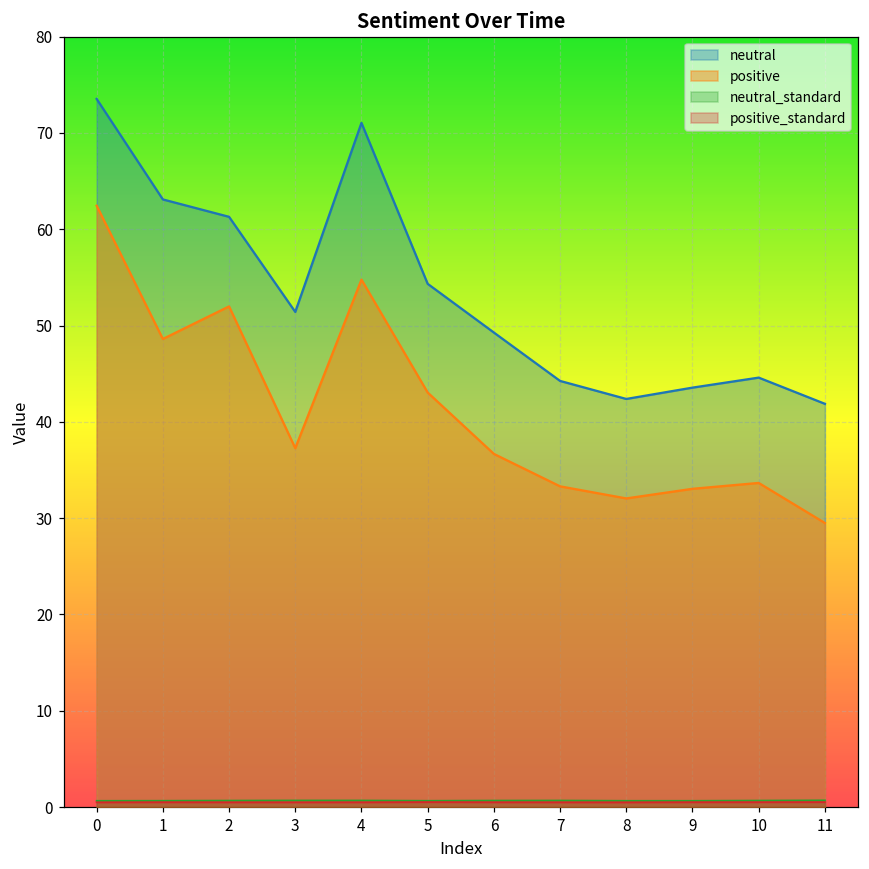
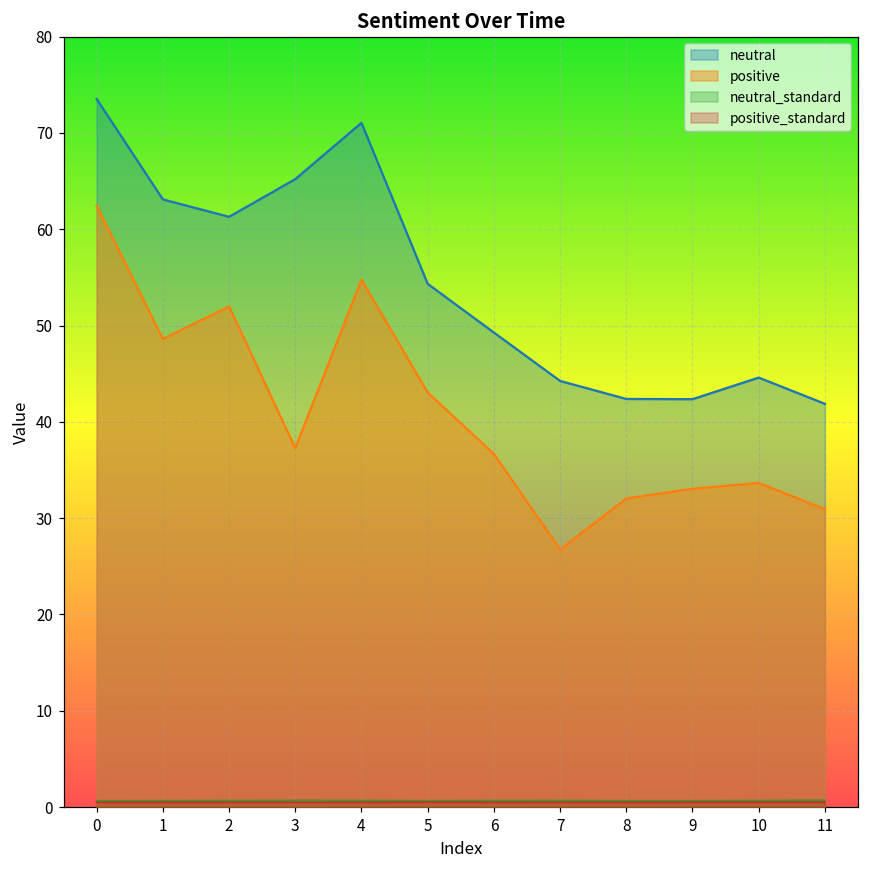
  {
    "neutral": {
      "0": 74,
      "1": 63,
      "2": 61,
-     "3": 51,
+     "3": 65,
      "4": 71,
      "5": 54,
      "6": 49,
      "7": 44,
      "8": 42,
-     "9": 44,
+     "9": 42,
      "10": 45,
      "11": 42
    },
    "positive": {
      "0": 62,
      "1": 49,
      "2": 52,
      "3": 37,
      "4": 55,
      "5": 43,
      "6": 37,
-     "7": 33,
+     "7": 27,
      "8": 32,
      "9": 33,
      "10": 34,
-     "11": 29
+     "11": 31
    }
  }
